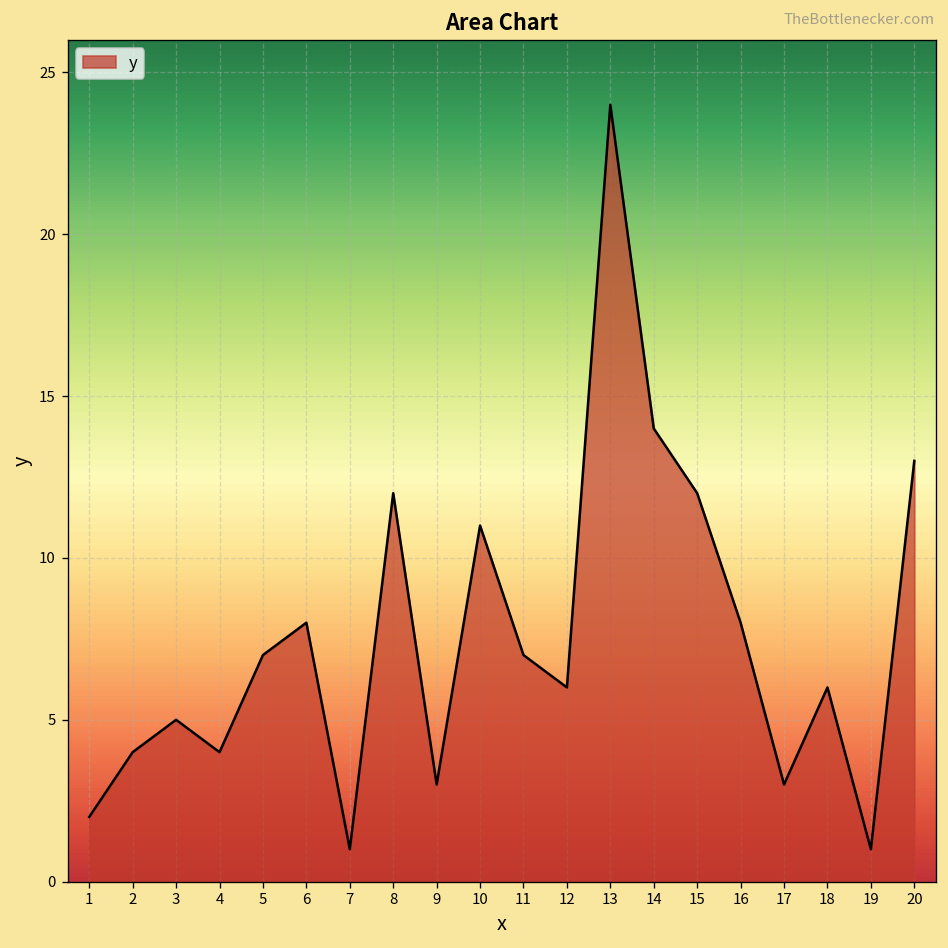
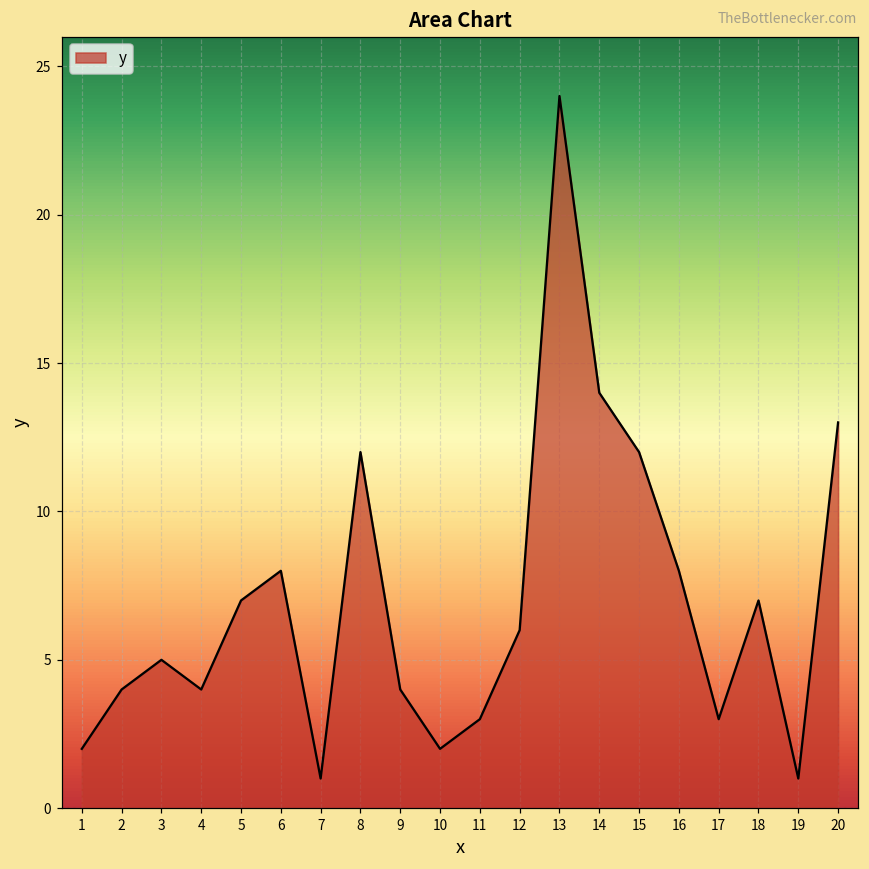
  {
    "1": 2,
    "2": 4,
    "3": 5,
    "4": 4,
    "5": 7,
    "6": 8,
    "7": 1,
    "8": 12,
-   "9": 3,
-   "10": 11,
-   "11": 7,
+   "9": 4,
+   "10": 2,
+   "11": 3,
    "12": 6,
    "13": 24,
    "14": 14,
    "15": 12,
    "16": 8,
    "17": 3,
-   "18": 6,
+   "18": 7,
    "19": 1,
    "20": 13
  }
